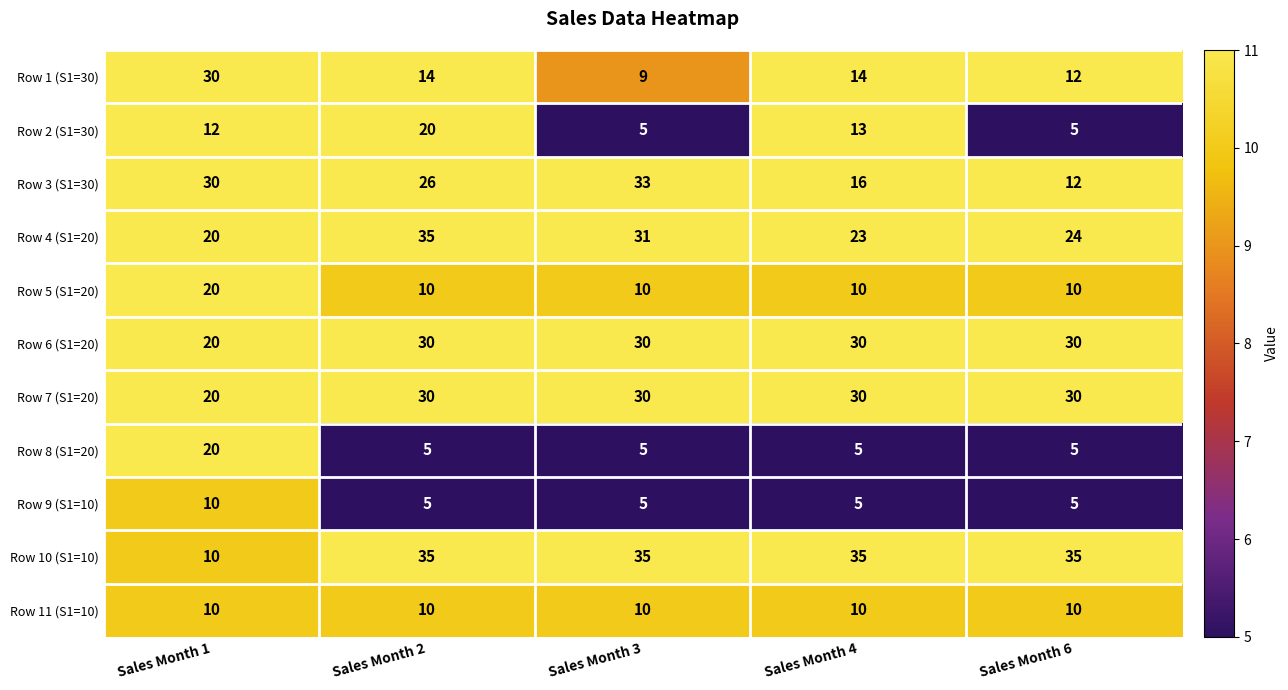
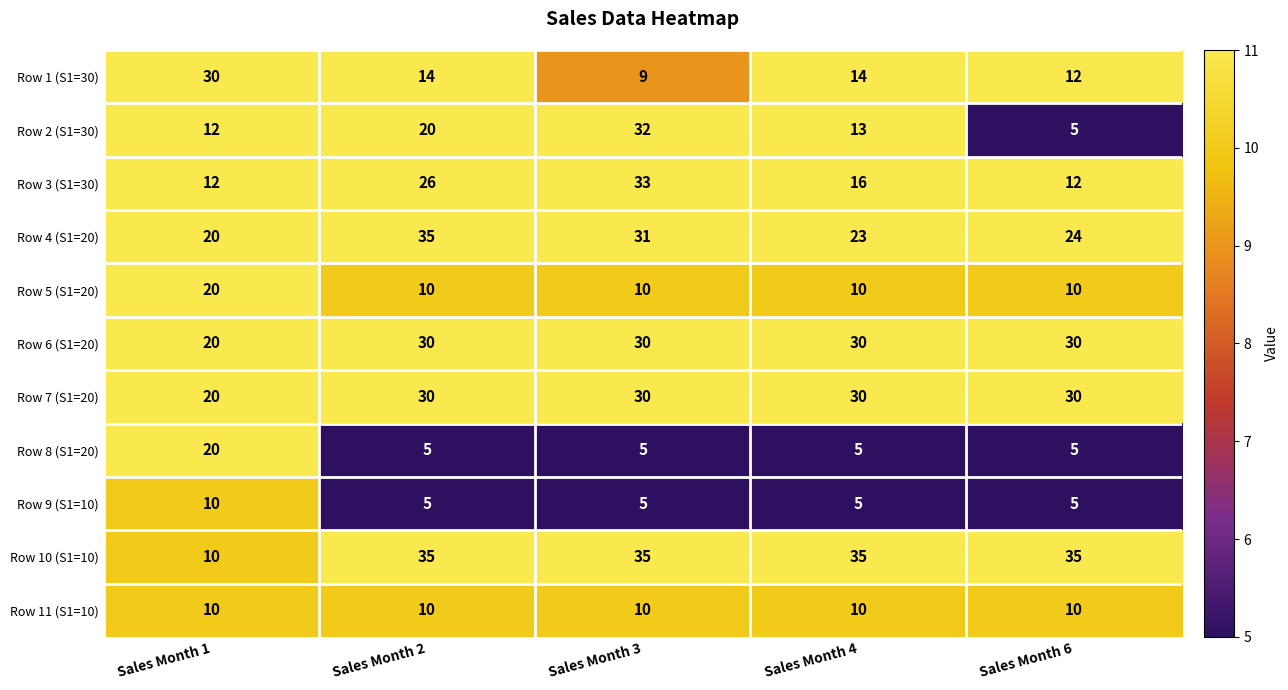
  {
    "Row 1 (S1=30)": {
      "Sales Month 1": 30,
      "Sales Month 2": 14,
      "Sales Month 3": 9,
      "Sales Month 4": 14,
      "Sales Month 6": 12
    },
    "Row 2 (S1=30)": {
      "Sales Month 1": 12,
      "Sales Month 2": 20,
-     "Sales Month 3": 5,
+     "Sales Month 3": 32,
      "Sales Month 4": 13,
      "Sales Month 6": 5
    },
    "Row 3 (S1=30)": {
-     "Sales Month 1": 30,
+     "Sales Month 1": 12,
      "Sales Month 2": 26,
      "Sales Month 3": 33,
      "Sales Month 4": 16,
      "Sales Month 6": 12
    },
    "Row 4 (S1=20)": {
      "Sales Month 1": 20,
      "Sales Month 2": 35,
      "Sales Month 3": 31,
      "Sales Month 4": 23,
      "Sales Month 6": 24
    },
    "Row 5 (S1=20)": {
      "Sales Month 1": 20,
      "Sales Month 2": 10,
      "Sales Month 3": 10,
      "Sales Month 4": 10,
      "Sales Month 6": 10
    },
    "Row 6 (S1=20)": {
      "Sales Month 1": 20,
      "Sales Month 2": 30,
      "Sales Month 3": 30,
      "Sales Month 4": 30,
      "Sales Month 6": 30
    },
    "Row 7 (S1=20)": {
      "Sales Month 1": 20,
      "Sales Month 2": 30,
      "Sales Month 3": 30,
      "Sales Month 4": 30,
      "Sales Month 6": 30
    },
    "Row 8 (S1=20)": {
      "Sales Month 1": 20,
      "Sales Month 2": 5,
      "Sales Month 3": 5,
      "Sales Month 4": 5,
      "Sales Month 6": 5
    },
    "Row 9 (S1=10)": {
      "Sales Month 1": 10,
      "Sales Month 2": 5,
      "Sales Month 3": 5,
      "Sales Month 4": 5,
      "Sales Month 6": 5
    },
    "Row 10 (S1=10)": {
      "Sales Month 1": 10,
      "Sales Month 2": 35,
      "Sales Month 3": 35,
      "Sales Month 4": 35,
      "Sales Month 6": 35
    },
    "Row 11 (S1=10)": {
      "Sales Month 1": 10,
      "Sales Month 2": 10,
      "Sales Month 3": 10,
      "Sales Month 4": 10,
      "Sales Month 6": 10
    }
  }
